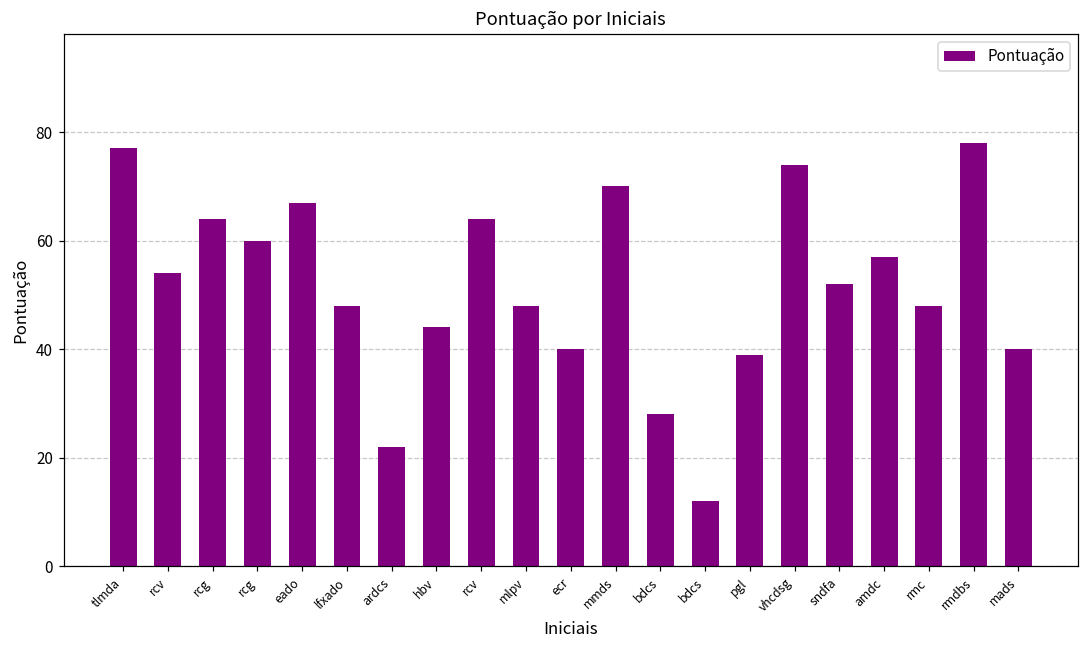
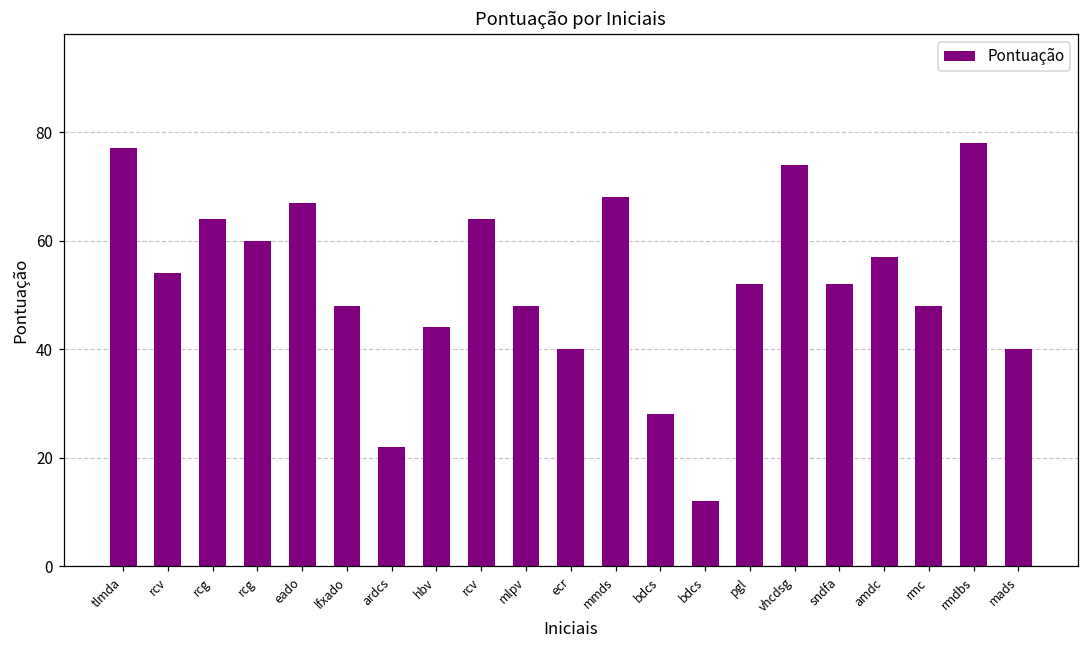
  {
    "tlmda": 77,
    "eado": 67,
    "lfxado": 48,
    "ardcs": 22,
    "hbv": 44,
    "mlpv": 48,
    "ecr": 40,
-   "mmds": 70,
-   "pgl": 39,
+   "mmds": 68,
+   "pgl": 52,
    "vhcdsg": 74,
    "sndfa": 52,
    "amdc": 57,
    "rmc": 48,
    "rmdbs": 78,
    "mads": 40
  }
